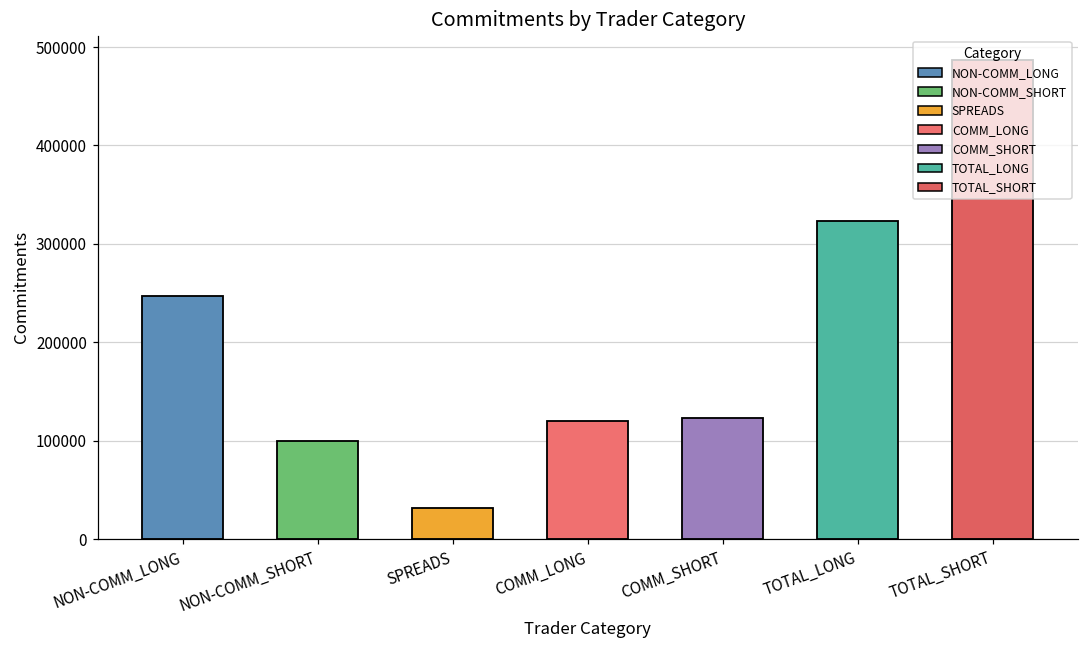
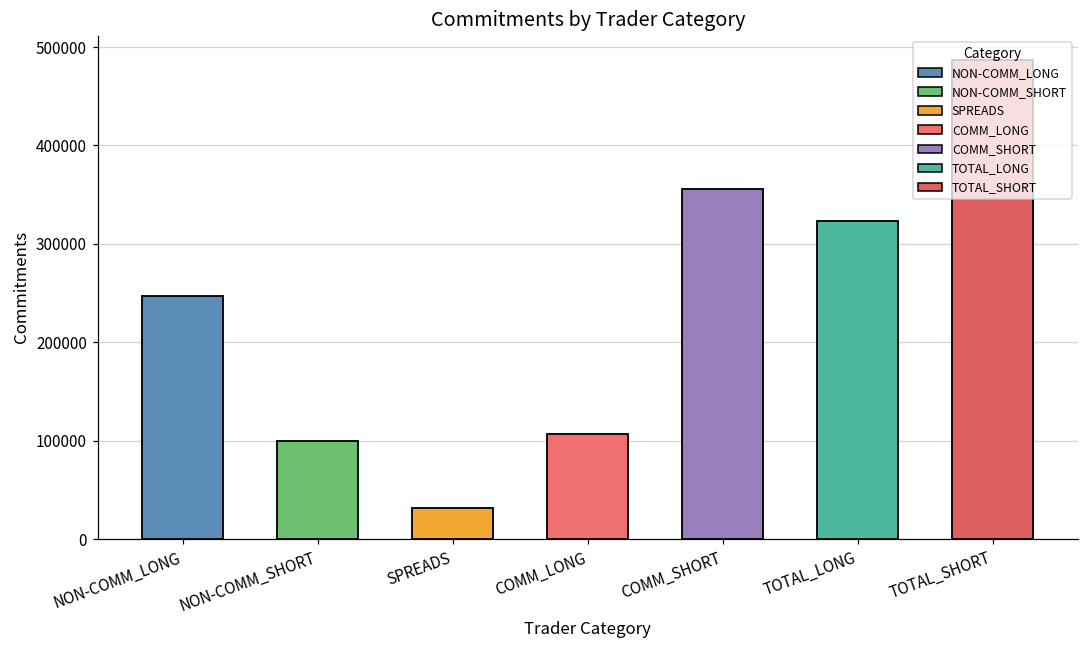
  {
    "NON-COMM_LONG": 250000,
    "NON-COMM_SHORT": 100000,
    "SPREADS": 30000,
-   "COMM_LONG": 120000,
-   "COMM_SHORT": 120000,
+   "COMM_LONG": 110000,
+   "COMM_SHORT": 360000,
    "TOTAL_LONG": 320000
  }
